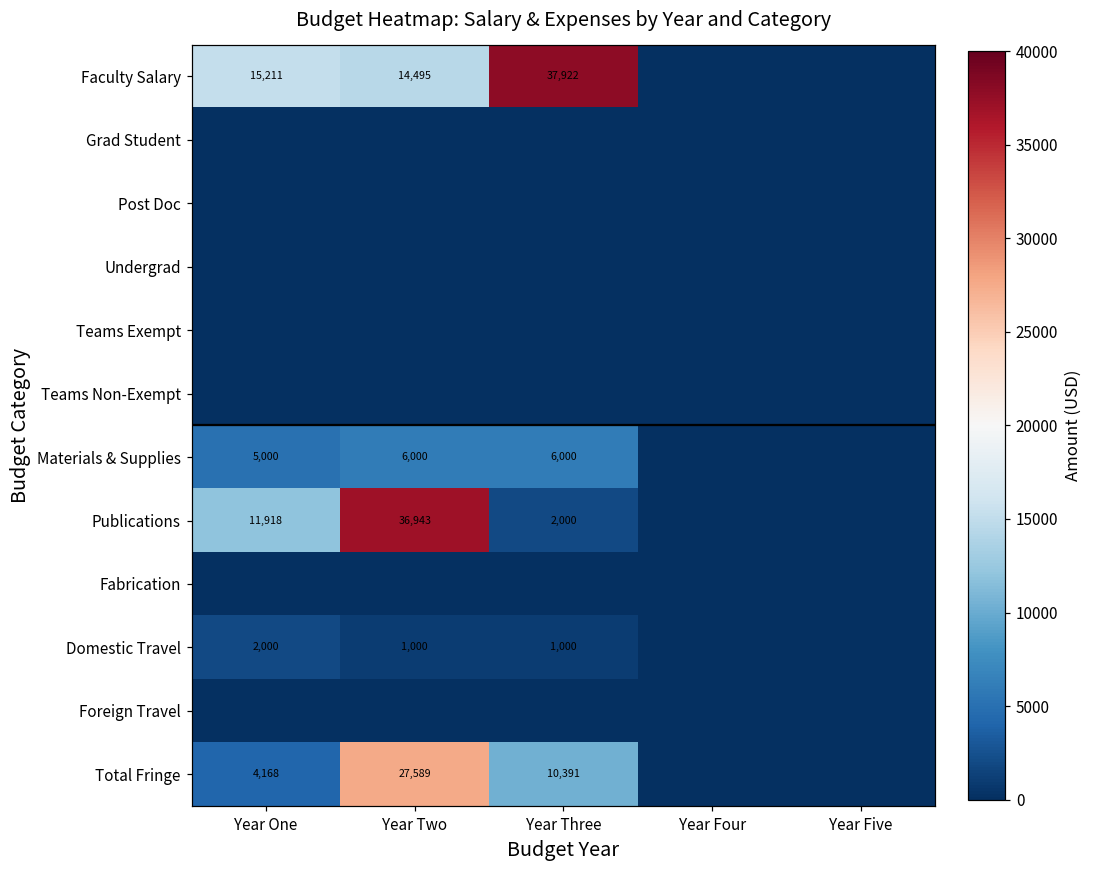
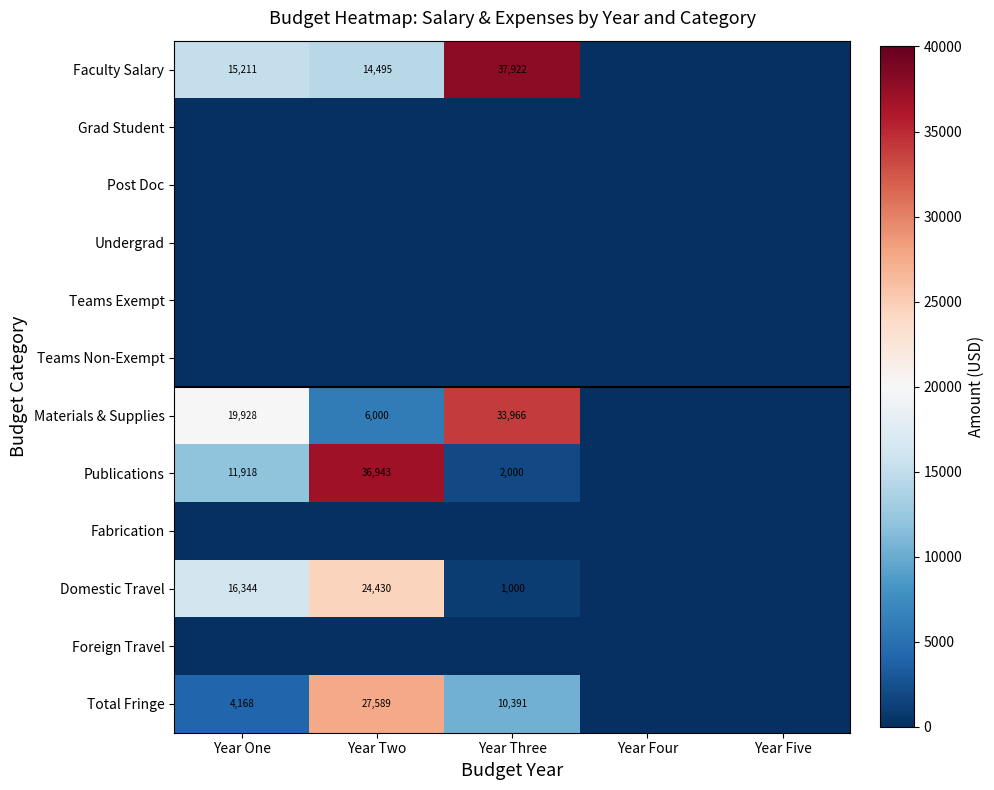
  {
    "Faculty Salary": {
      "Year One": "15,211",
      "Year Two": "14,495",
      "Year Three": "37,922"
    },
    "Materials & Supplies": {
-     "Year One": "5,000",
+     "Year One": "19,928",
      "Year Two": "6,000",
-     "Year Three": "6,000"
+     "Year Three": "33,966"
    },
    "Publications": {
      "Year One": "11,918",
      "Year Two": "36,943",
      "Year Three": "2,000"
    },
    "Domestic Travel": {
-     "Year One": "2,000",
-     "Year Two": "1,000",
+     "Year One": "16,344",
+     "Year Two": "24,430",
      "Year Three": "1,000"
    },
    "Total Fringe": {
      "Year One": "4,168",
      "Year Two": "27,589",
      "Year Three": "10,391"
    }
  }
